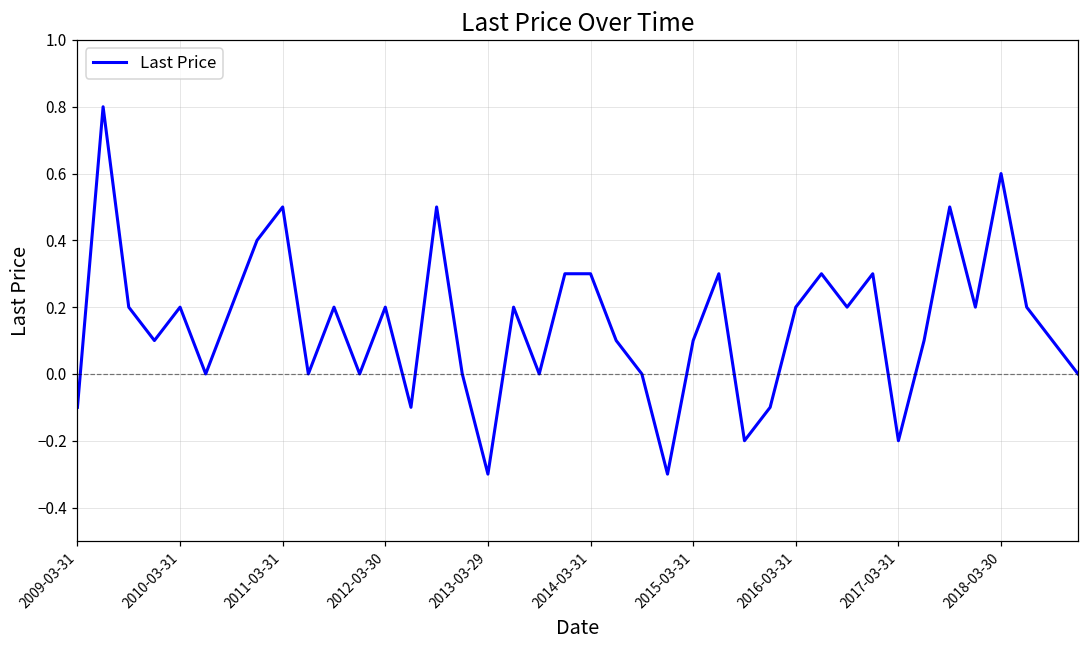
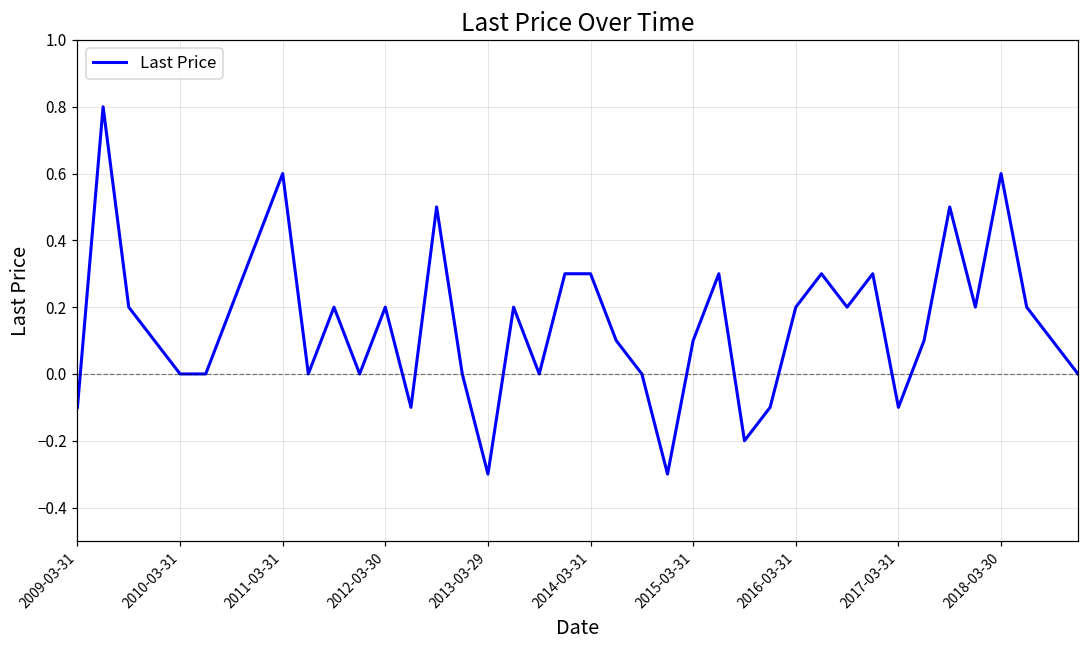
  {
    "2009-03-31": -0.1,
-   "2010-03-31": 0.2,
-   "2011-03-31": 0.5,
+   "2010-03-31": 0.0,
+   "2011-03-31": 0.6,
    "2012-03-30": 0.2,
    "2013-03-29": -0.3,
    "2014-03-31": 0.3,
    "2015-03-31": 0.1,
    "2016-03-31": 0.2,
-   "2017-03-31": -0.2,
+   "2017-03-31": -0.1,
    "2018-03-30": 0.6
  }
